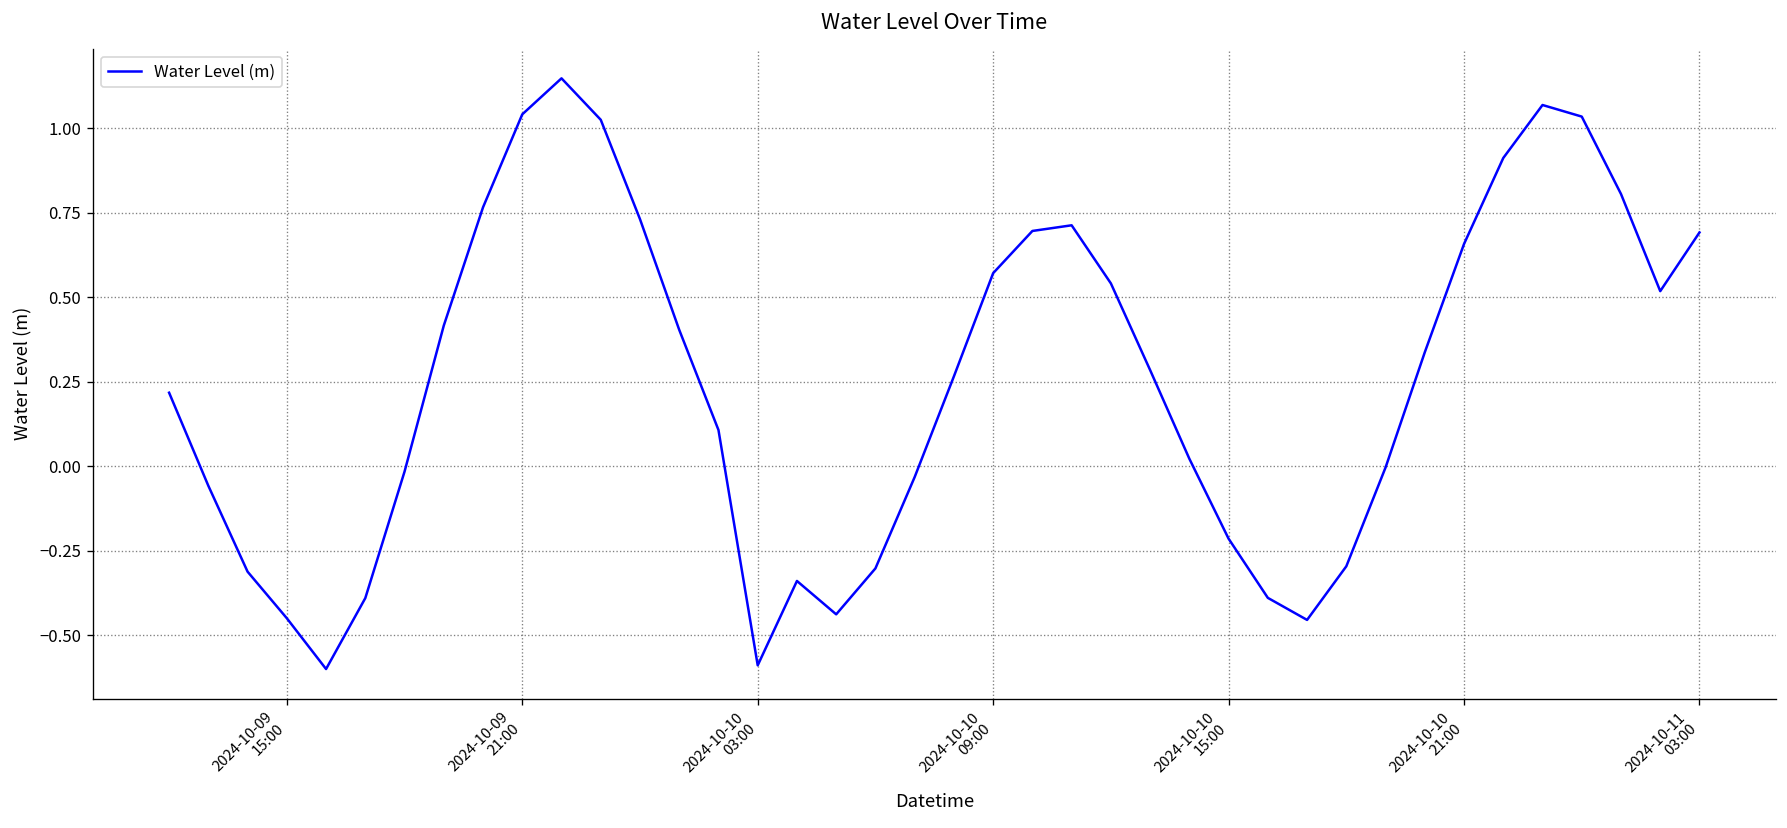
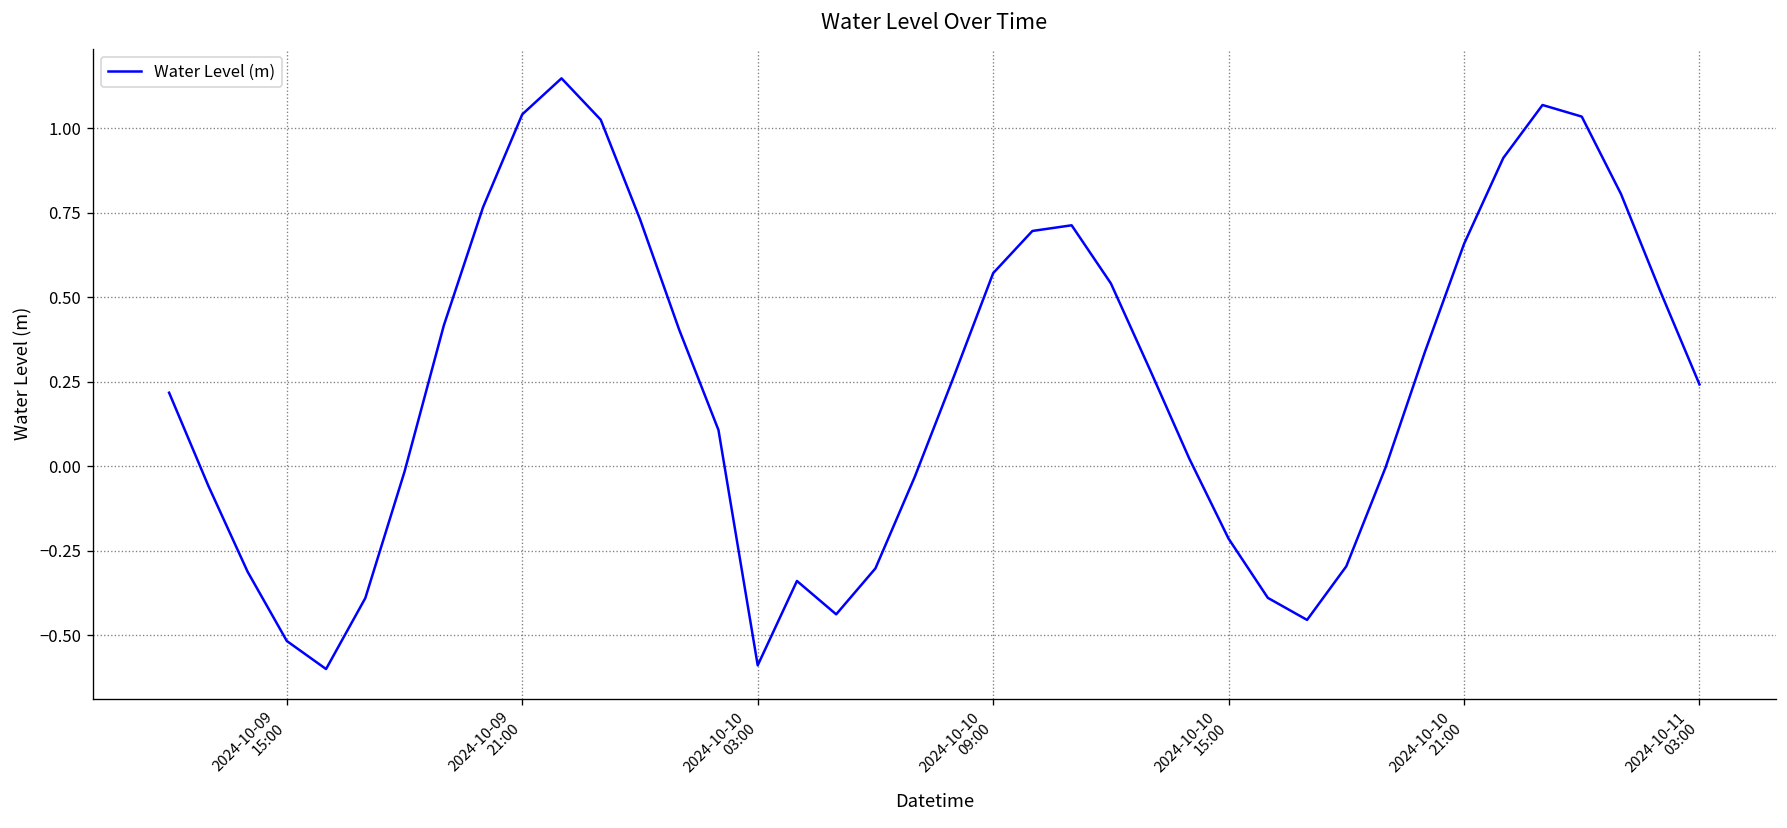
  {
-   "2024-10-09 15:00": -0.45,
+   "2024-10-09 15:00": -0.52,
    "2024-10-09 21:00": 1.04,
    "2024-10-10 03:00": -0.59,
    "2024-10-10 09:00": 0.57,
    "2024-10-10 15:00": -0.21,
    "2024-10-10 21:00": 0.66,
-   "2024-10-11 03:00": 0.69
+   "2024-10-11 03:00": 0.24
  }
